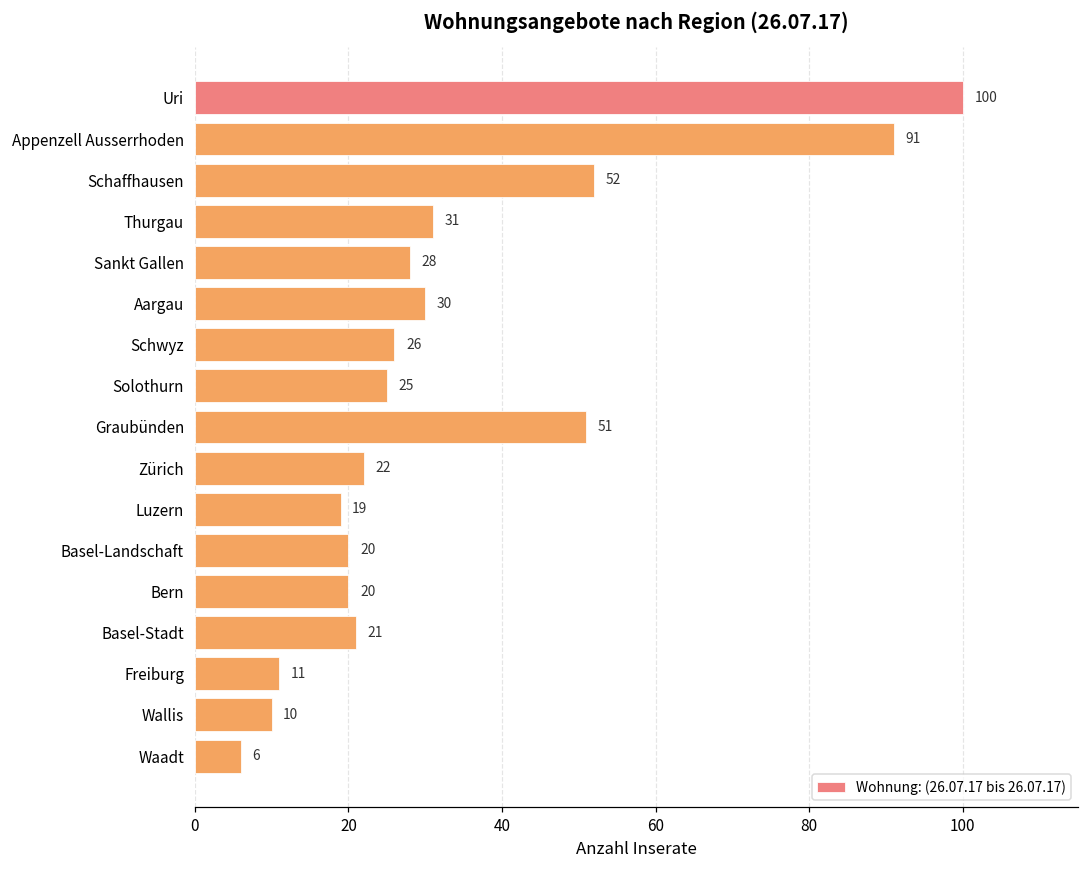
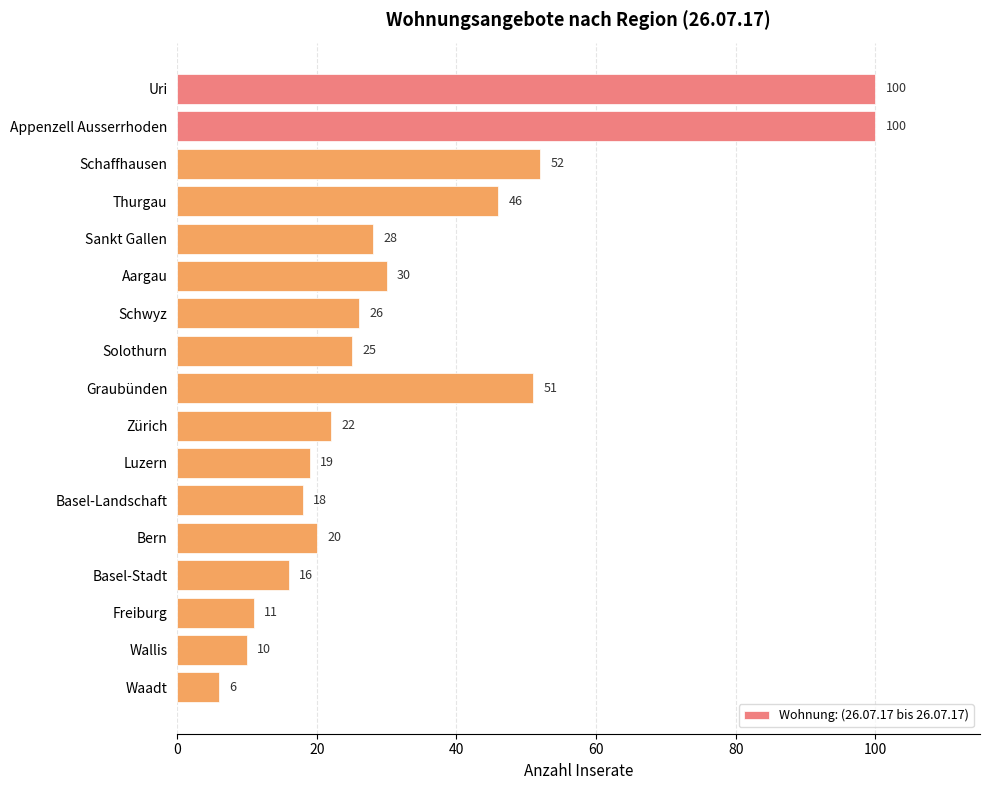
  {
    "Uri": 100,
-   "Appenzell Ausserrhoden": 91,
+   "Appenzell Ausserrhoden": 100,
    "Schaffhausen": 52,
-   "Thurgau": 31,
+   "Thurgau": 46,
    "Sankt Gallen": 28,
    "Aargau": 30,
    "Schwyz": 26,
    "Solothurn": 25,
    "Graubünden": 51,
    "Zürich": 22,
    "Luzern": 19,
-   "Basel-Landschaft": 20,
+   "Basel-Landschaft": 18,
    "Bern": 20,
-   "Basel-Stadt": 21,
+   "Basel-Stadt": 16,
    "Freiburg": 11,
    "Wallis": 10,
    "Waadt": 6
  }
